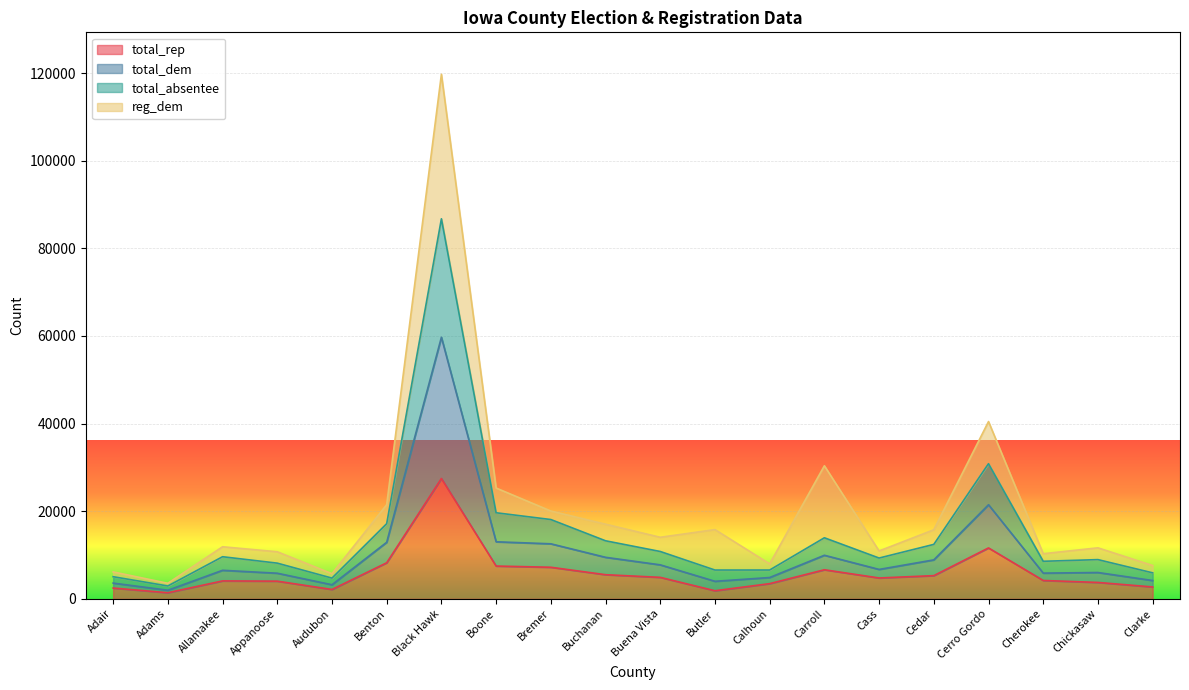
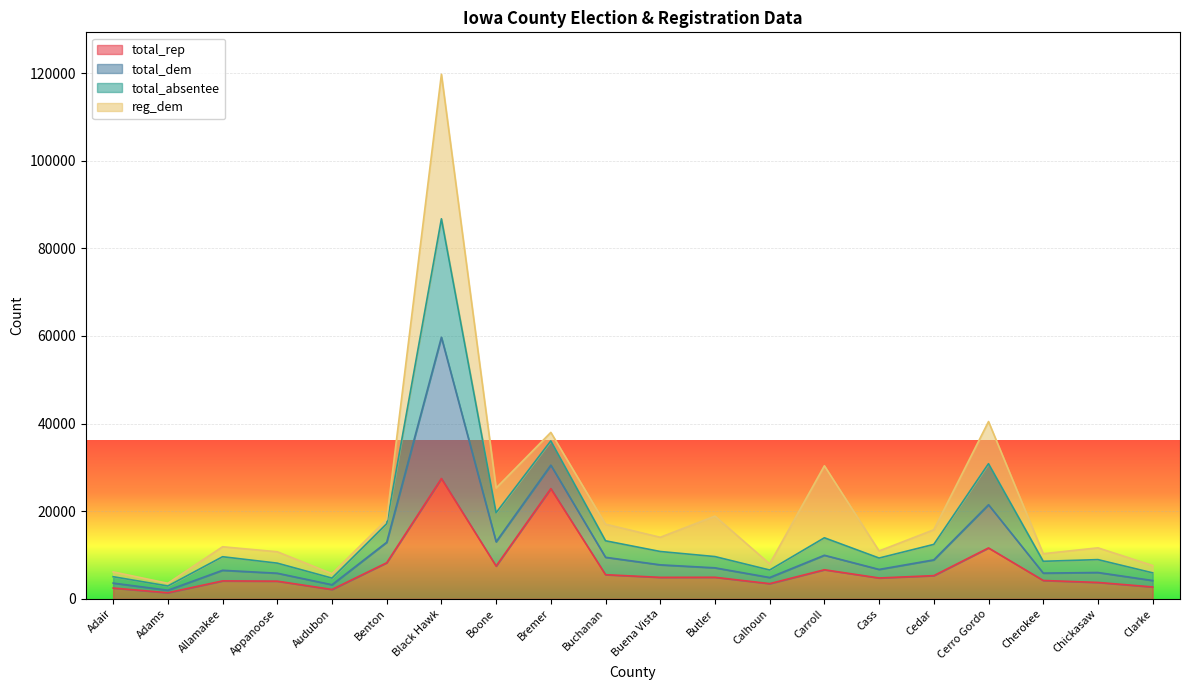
  {
    "total_rep": {
      "Adair": 2000,
      "Allamakee": 4000,
      "Appanoose": 4000,
      "Audubon": 2000,
      "Benton": 8000,
      "Black Hawk": 27000,
      "Boone": 7000,
-     "Bremer": 7000,
+     "Bremer": 25000,
      "Buchanan": 6000,
      "Buena Vista": 5000,
-     "Butler": 2000,
+     "Butler": 5000,
      "Calhoun": 3000,
      "Carroll": 7000,
      "Cass": 5000,
      "Cedar": 5000,
      "Cerro Gordo": 12000,
      "Cherokee": 4000,
      "Chickasaw": 4000,
      "Clarke": 3000
    },
    "reg_dem": {
      "Adair": 1000,
      "Adams": 1000,
      "Allamakee": 2000,
      "Appanoose": 3000,
      "Audubon": 1000,
-     "Benton": 4000,
+     "Benton": 1000,
      "Black Hawk": 33000,
      "Boone": 6000,
      "Bremer": 2000,
      "Buchanan": 4000,
      "Buena Vista": 3000,
      "Butler": 9000,
      "Calhoun": 1000,
      "Carroll": 16000,
      "Cass": 2000,
      "Cedar": 3000,
      "Cerro Gordo": 10000,
      "Cherokee": 2000,
      "Chickasaw": 3000,
      "Clarke": 2000
    }
  }
